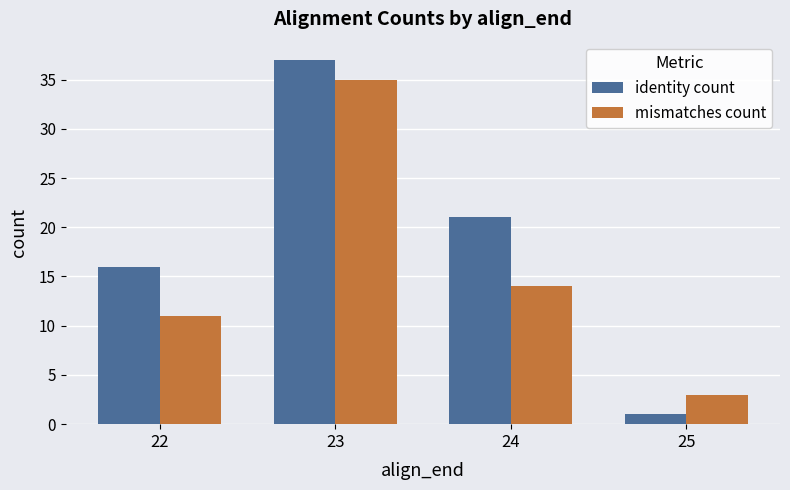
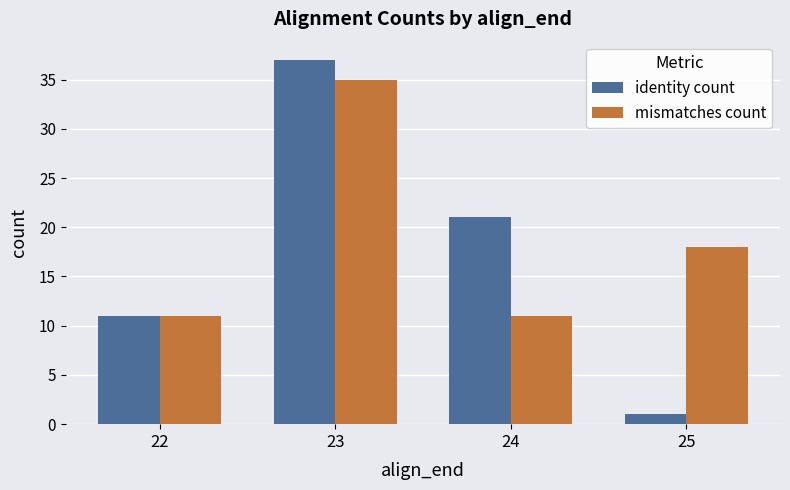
  {
    "identity count": {
-     "22": 16,
+     "22": 11,
      "23": 37,
      "24": 21,
      "25": 1
    },
    "mismatches count": {
      "22": 11,
      "23": 35,
-     "24": 14,
-     "25": 3
+     "24": 11,
+     "25": 18
    }
  }
